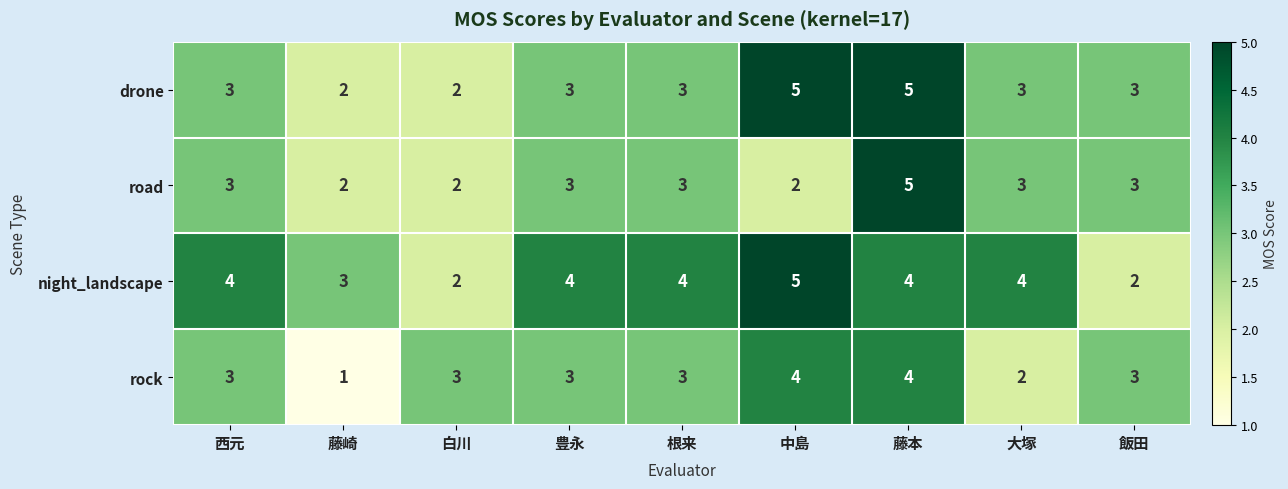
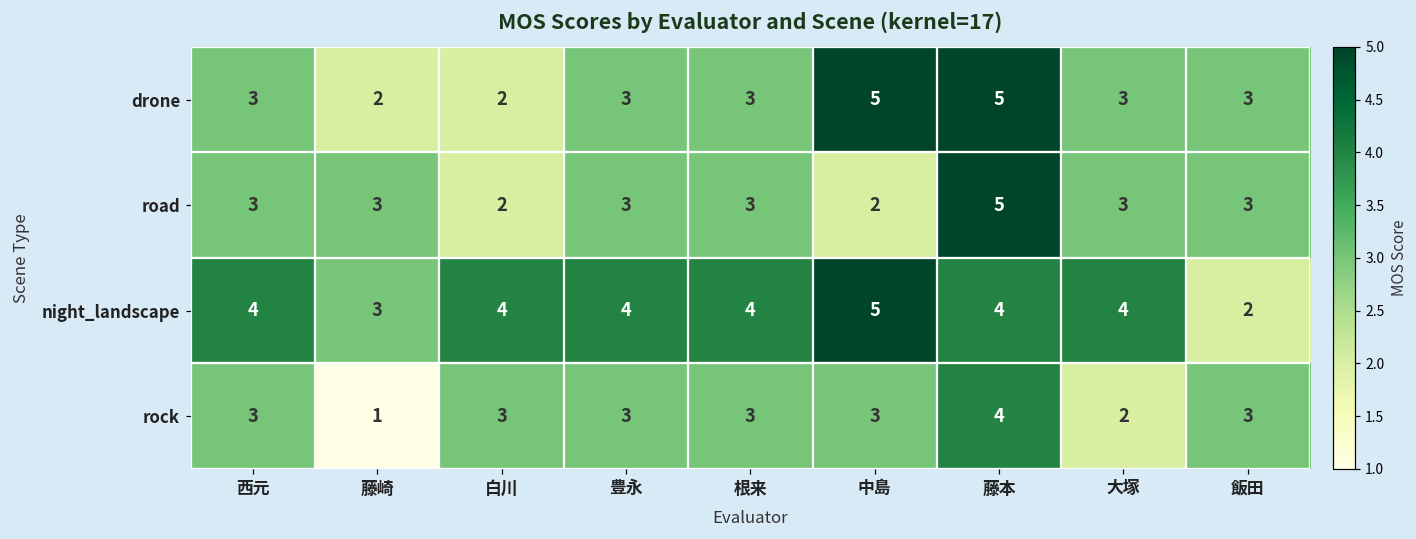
  {
    "drone": {
      "西元": 3,
      "藤崎": 2,
      "白川": 2,
      "豊永": 3,
      "根来": 3,
      "中島": 5,
      "藤本": 5,
      "大塚": 3,
      "飯田": 3
    },
    "road": {
      "西元": 3,
-     "藤崎": 2,
+     "藤崎": 3,
      "白川": 2,
      "豊永": 3,
      "根来": 3,
      "中島": 2,
      "藤本": 5,
      "大塚": 3,
      "飯田": 3
    },
    "night_landscape": {
      "西元": 4,
      "藤崎": 3,
-     "白川": 2,
+     "白川": 4,
      "豊永": 4,
      "根来": 4,
      "中島": 5,
      "藤本": 4,
      "大塚": 4,
      "飯田": 2
    },
    "rock": {
      "西元": 3,
      "藤崎": 1,
      "白川": 3,
      "豊永": 3,
      "根来": 3,
-     "中島": 4,
+     "中島": 3,
      "藤本": 4,
      "大塚": 2,
      "飯田": 3
    }
  }
